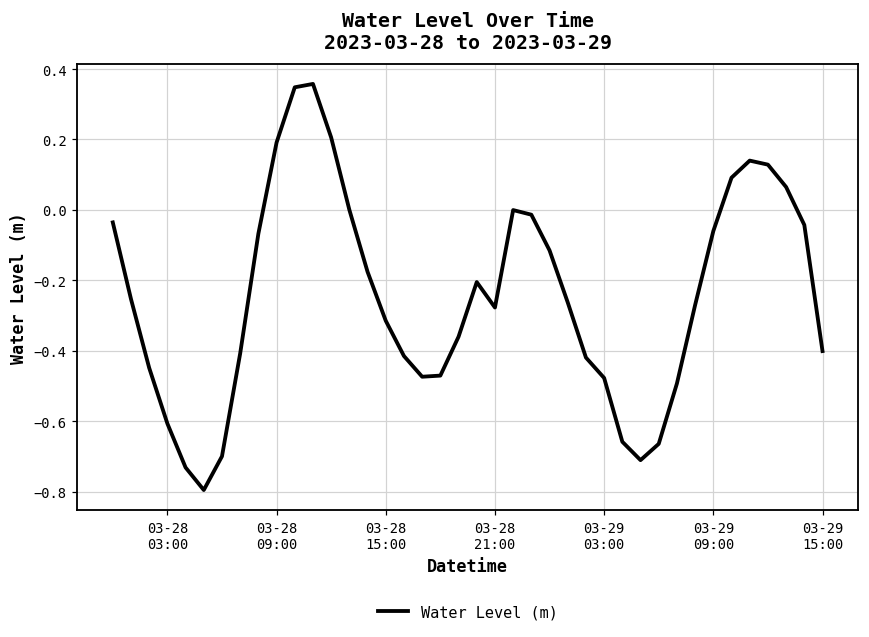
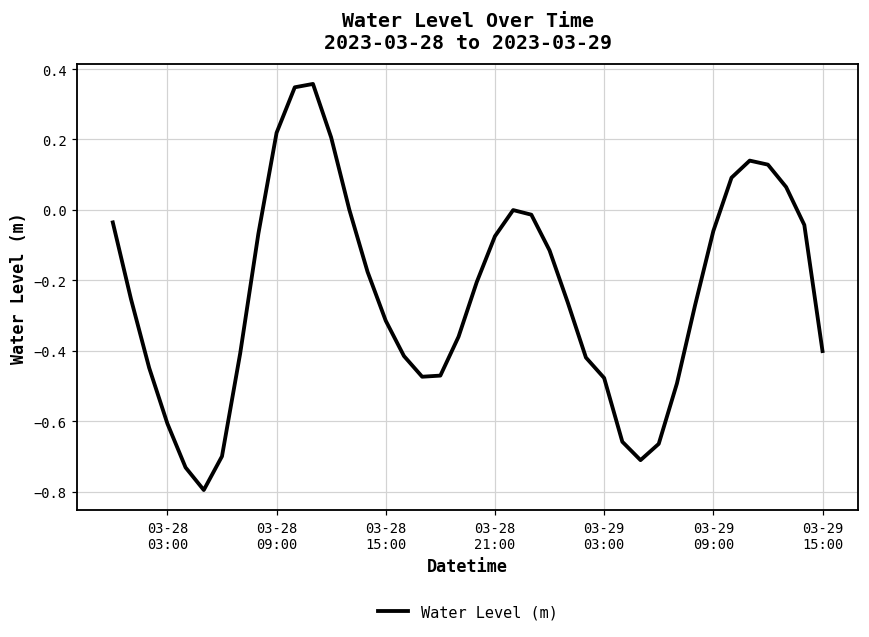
  {
    "03-28 03:00": -0.61,
-   "03-28 09:00": 0.19,
+   "03-28 09:00": 0.22,
    "03-28 15:00": -0.31,
-   "03-28 21:00": -0.28,
+   "03-28 21:00": -0.07,
    "03-29 03:00": -0.48,
    "03-29 09:00": -0.06,
    "03-29 15:00": -0.40
  }
